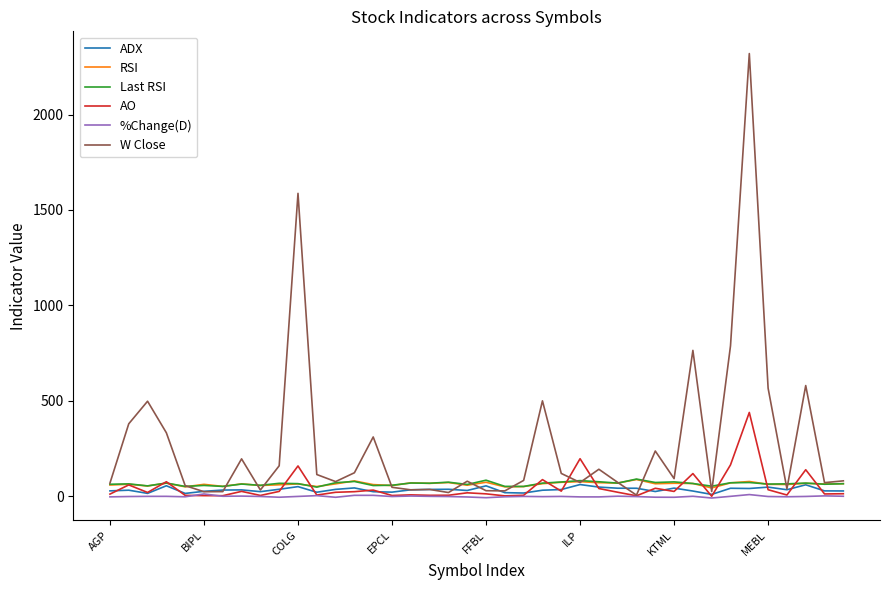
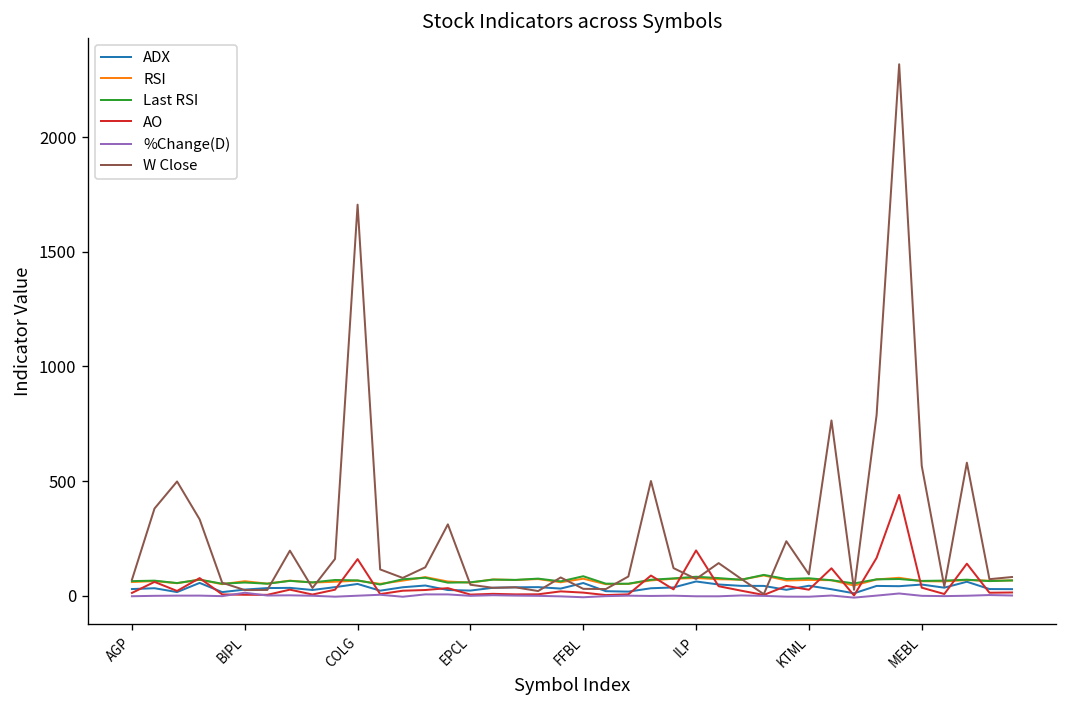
  {
    "ADX": {
      "AGP": 30,
      "COLG": 50,
      "EPCL": 20,
      "FFBL": 50,
      "KTML": 40,
      "MEBL": 50
    },
    "AO": {
      "AGP": 10,
      "COLG": 160,
      "FFBL": 10,
      "ILP": 200,
      "KTML": 30,
      "MEBL": 30
    },
    "%Change(D)": {
      "AGP": 0,
      "COLG": 0,
      "FFBL": -10,
      "ILP": 0,
      "KTML": -10,
      "MEBL": 0
    },
    "W Close": {
-     "COLG": 1590,
+     "COLG": 1710,
      "FFBL": 30,
      "KTML": 90,
      "MEBL": 570
    }
  }
